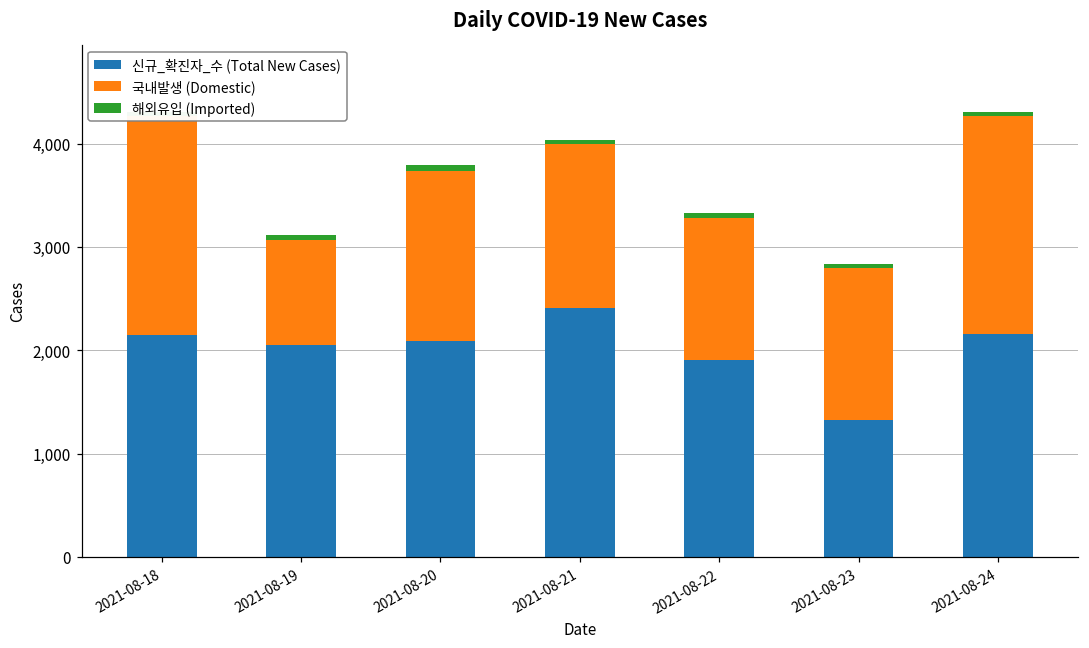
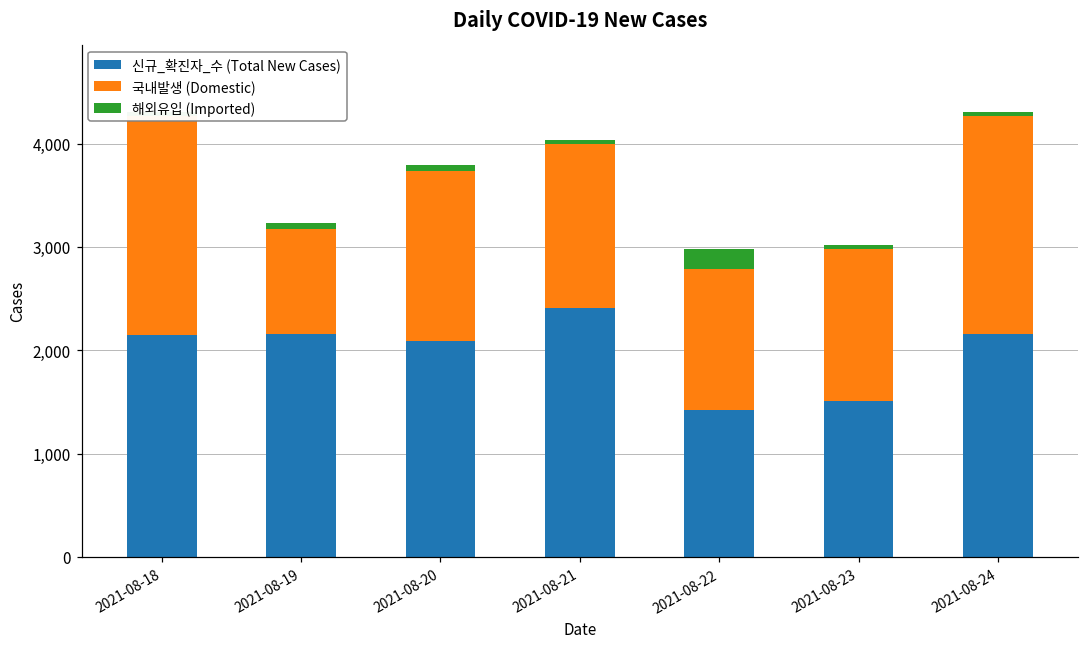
  {
    "신규_확진자_수 (Total New Cases)": {
      "2021-08-18": "2,200",
-     "2021-08-19": "2,100",
+     "2021-08-19": "2,200",
      "2021-08-20": "2,100",
      "2021-08-21": "2,400",
-     "2021-08-22": "1,900",
-     "2021-08-23": "1,300",
+     "2021-08-22": "1,400",
+     "2021-08-23": "1,500",
      "2021-08-24": "2,200"
    },
    "국내발생 (Domestic)": {
      "2021-08-19": "1,000",
      "2021-08-20": "1,600",
      "2021-08-21": "1,600",
      "2021-08-22": "1,400",
      "2021-08-23": "1,500",
      "2021-08-24": "2,100"
    },
    "해외유입 (Imported)": {
      "2021-08-19": "100",
      "2021-08-20": "100",
      "2021-08-21": "0",
-     "2021-08-22": "0",
+     "2021-08-22": "200",
      "2021-08-23": "0",
      "2021-08-24": "0"
    }
  }
